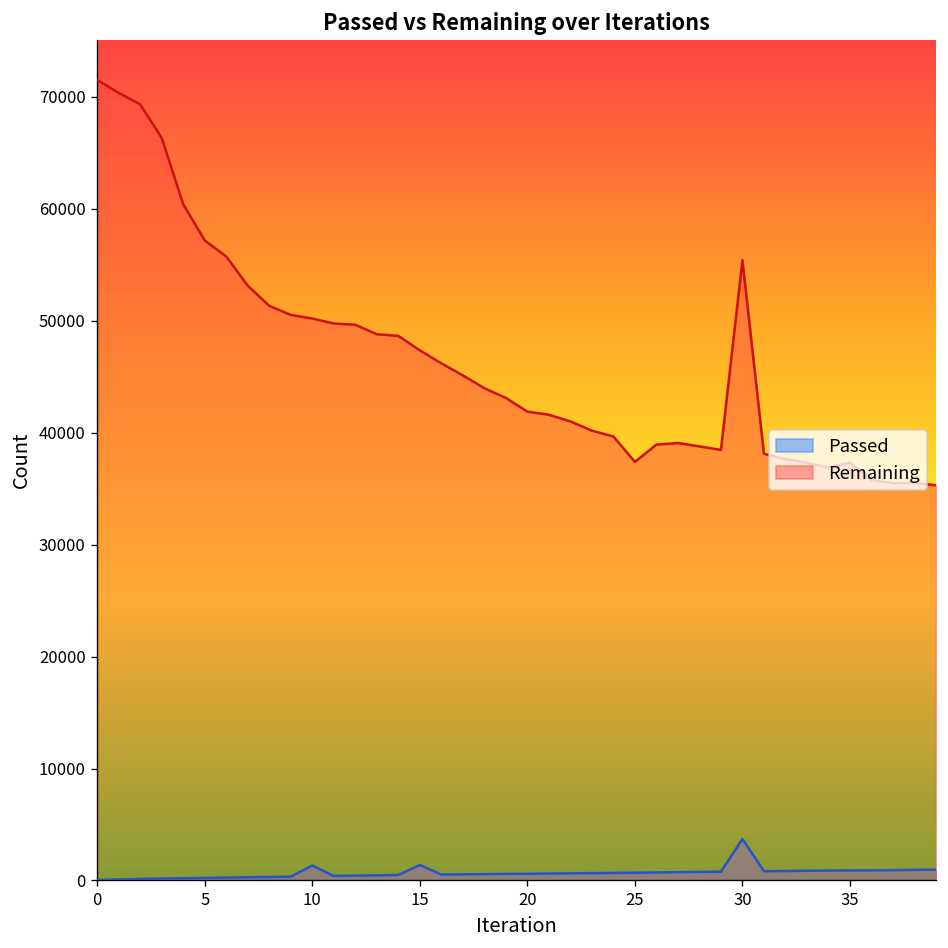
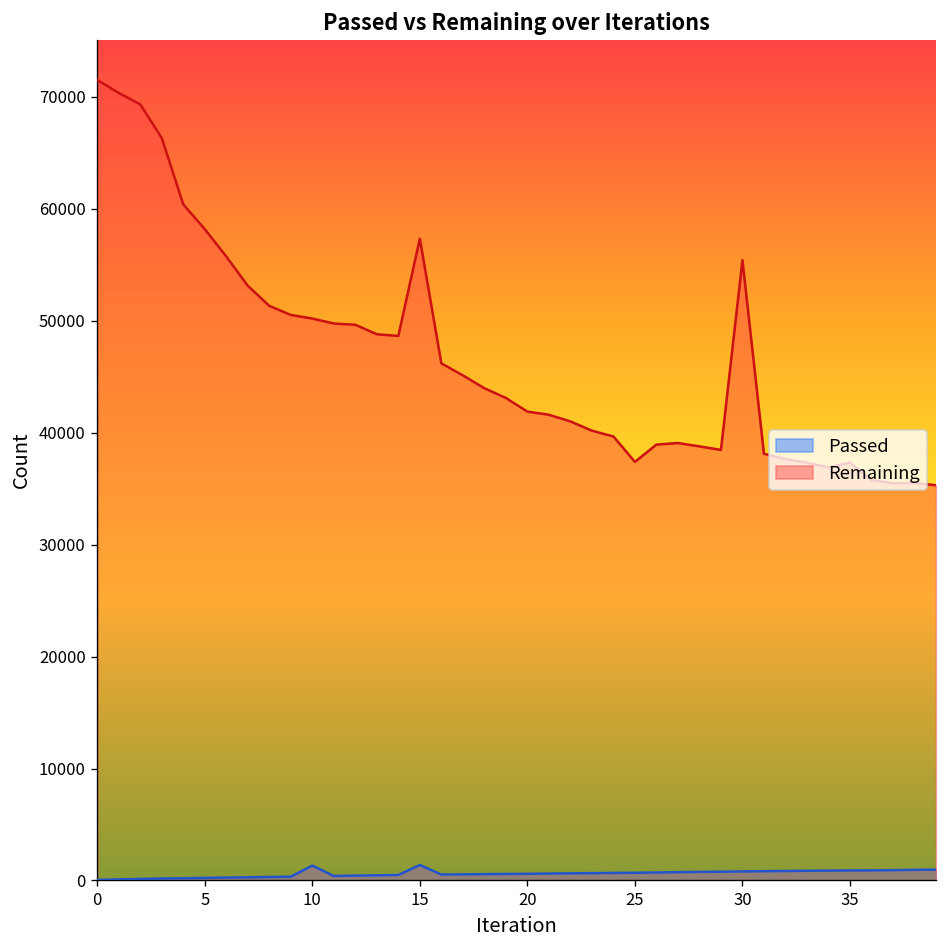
  {
    "Passed": {
      "0": 0,
      "5": 0,
      "10": 1000,
      "15": 1000,
      "20": 1000,
      "25": 1000,
-     "30": 4000,
+     "30": 1000,
      "35": 1000
    },
    "Remaining": {
      "0": 72000,
-     "5": 57000,
+     "5": 58000,
      "10": 50000,
-     "15": 47000,
+     "15": 57000,
      "20": 42000,
      "25": 37000,
      "30": 55000
    }
  }
